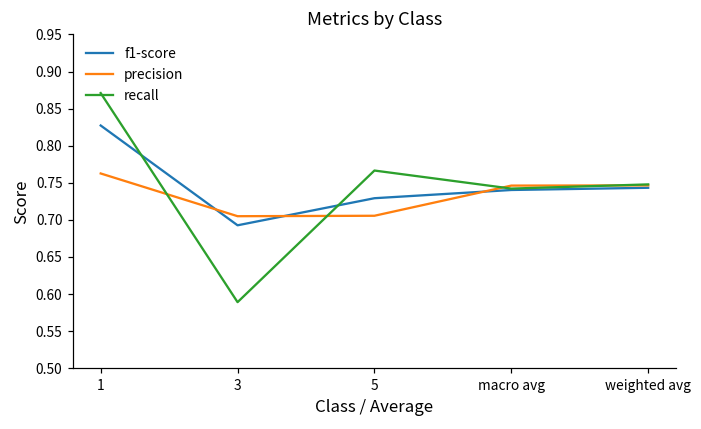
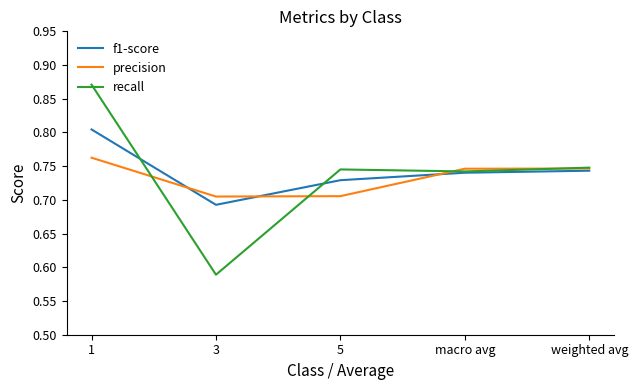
  {
    "f1-score": {
-     "1": 0.83,
+     "1": 0.80,
      "3": 0.69,
      "5": 0.73
    },
    "precision": {
      "1": 0.76,
      "3": 0.70,
      "5": 0.71,
      "macro avg": 0.75
    },
    "recall": {
      "1": 0.87,
      "3": 0.59,
-     "5": 0.77
+     "5": 0.75
    }
  }
